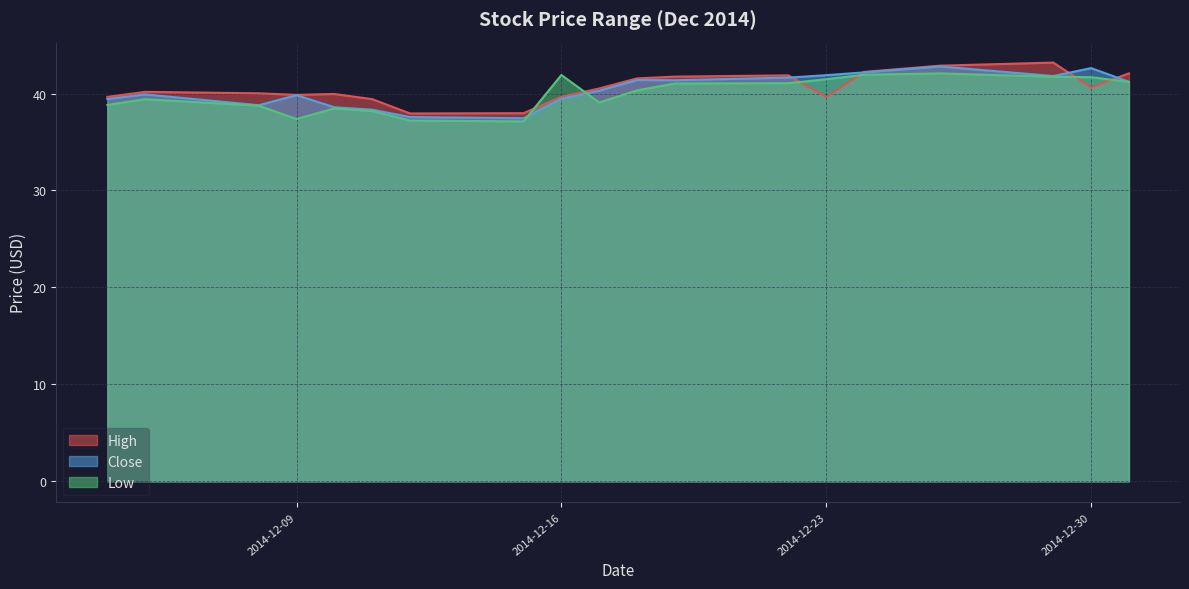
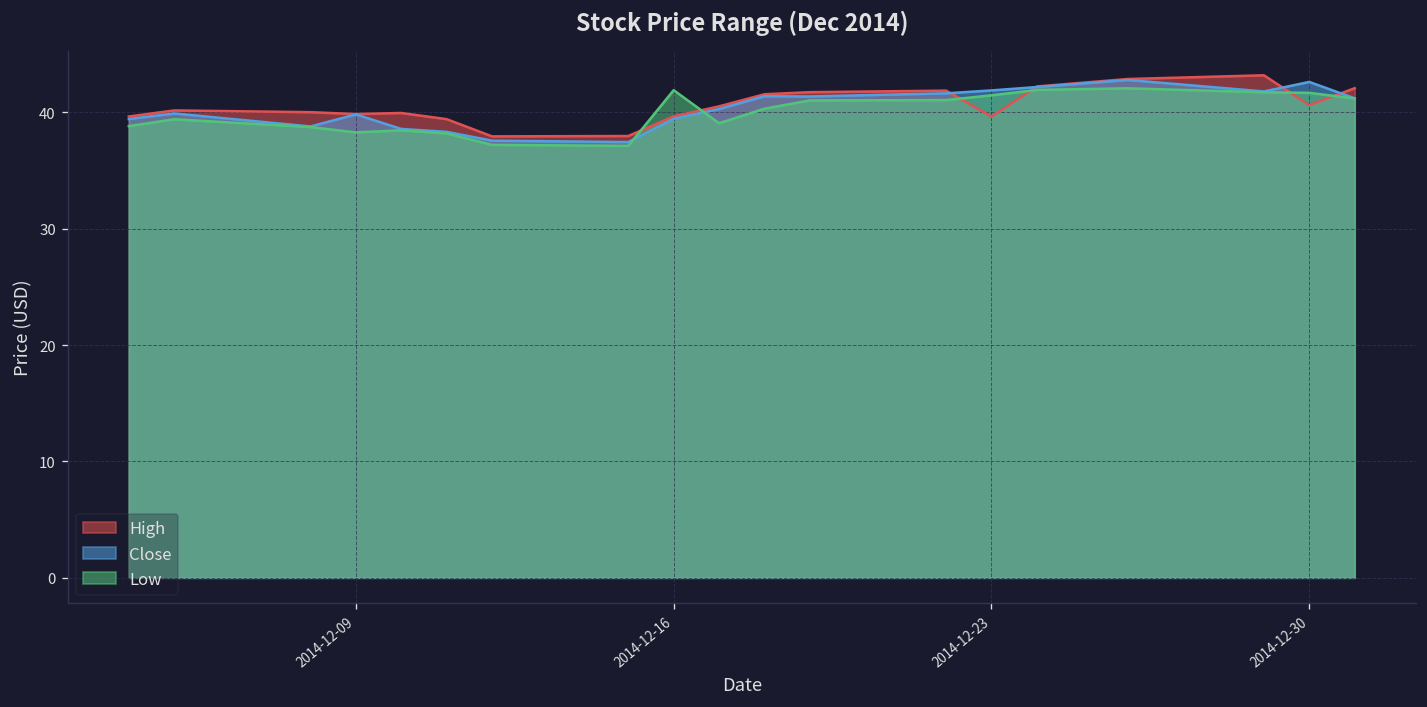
  {
    "High": {
      "2014-12-23": 40,
      "2014-12-30": 41
    },
    "Close": {
      "2014-12-23": 42,
      "2014-12-30": 43
    },
    "Low": {
-     "2014-12-09": 37,
+     "2014-12-09": 38,
      "2014-12-16": 42,
      "2014-12-23": 41,
      "2014-12-30": 42
    }
  }
